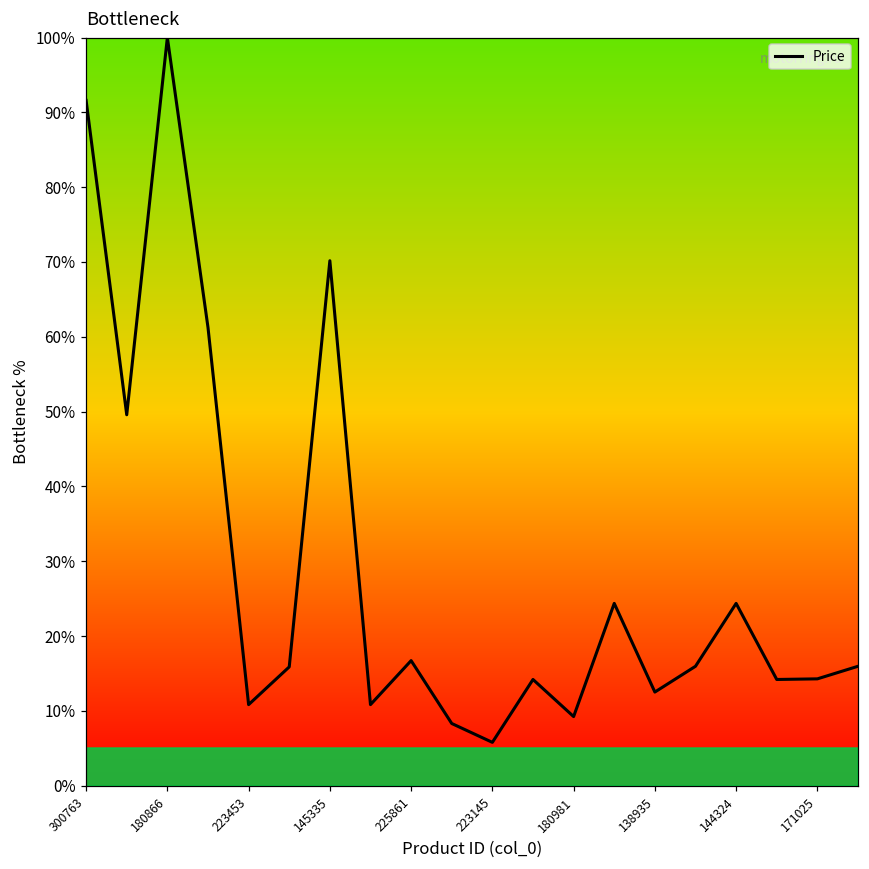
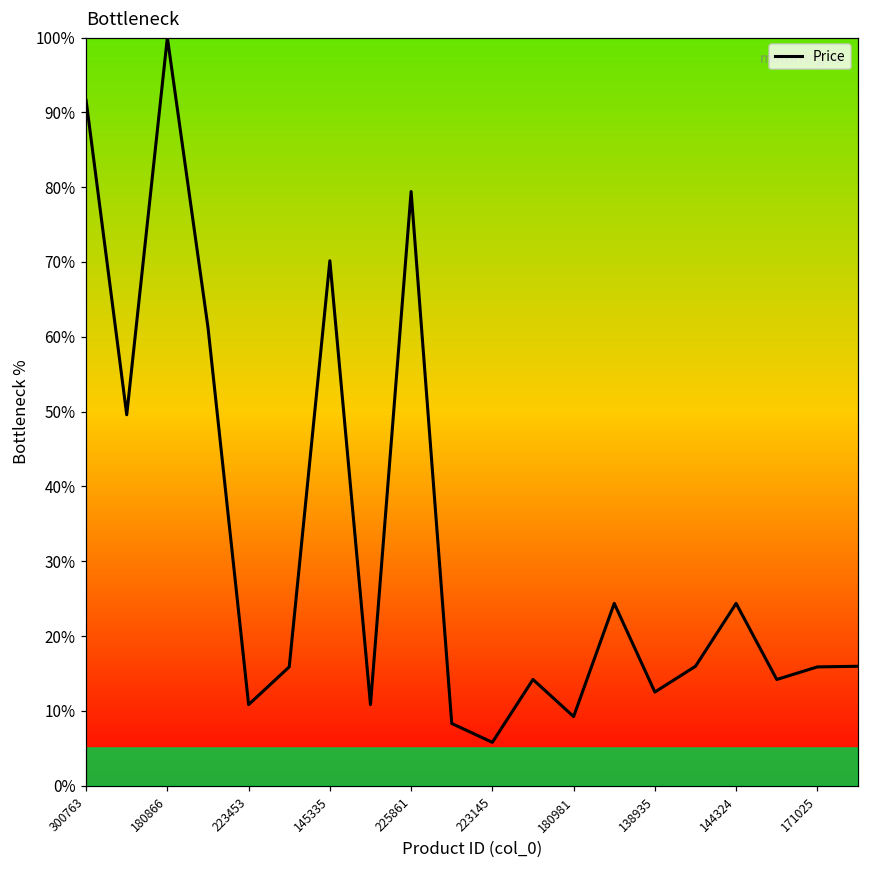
  {
    "300763": "92%",
    "180866": "100%",
    "223453": "11%",
    "145335": "70%",
-   "225861": "17%",
+   "225861": "79%",
    "223145": "6%",
    "180981": "9%",
    "138935": "13%",
    "144324": "24%",
-   "171025": "14%"
+   "171025": "16%"
  }
